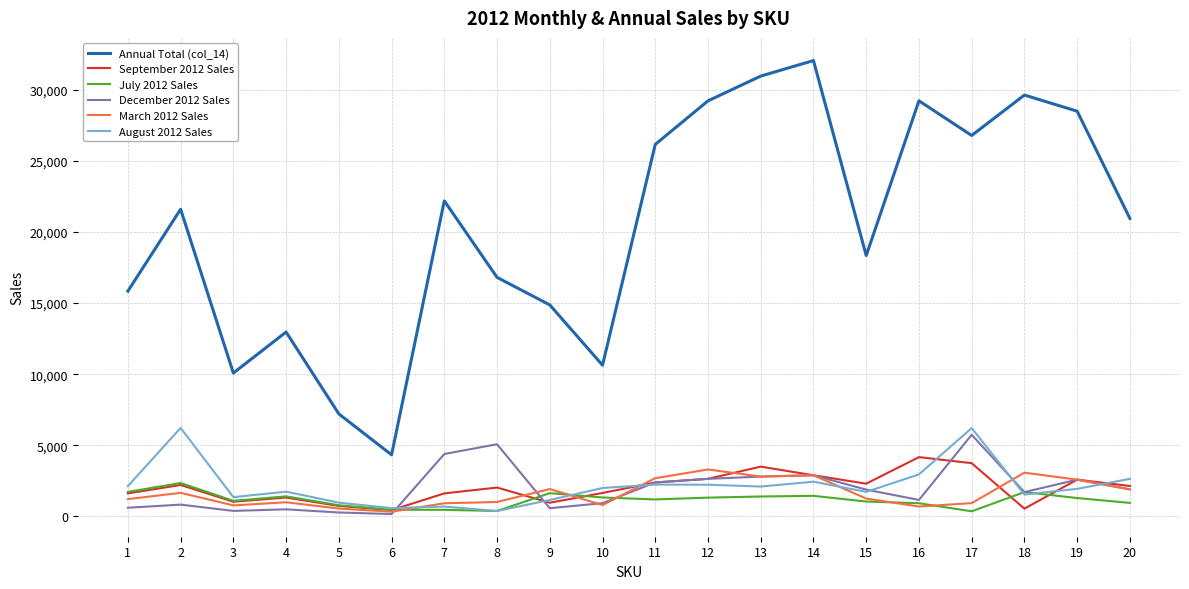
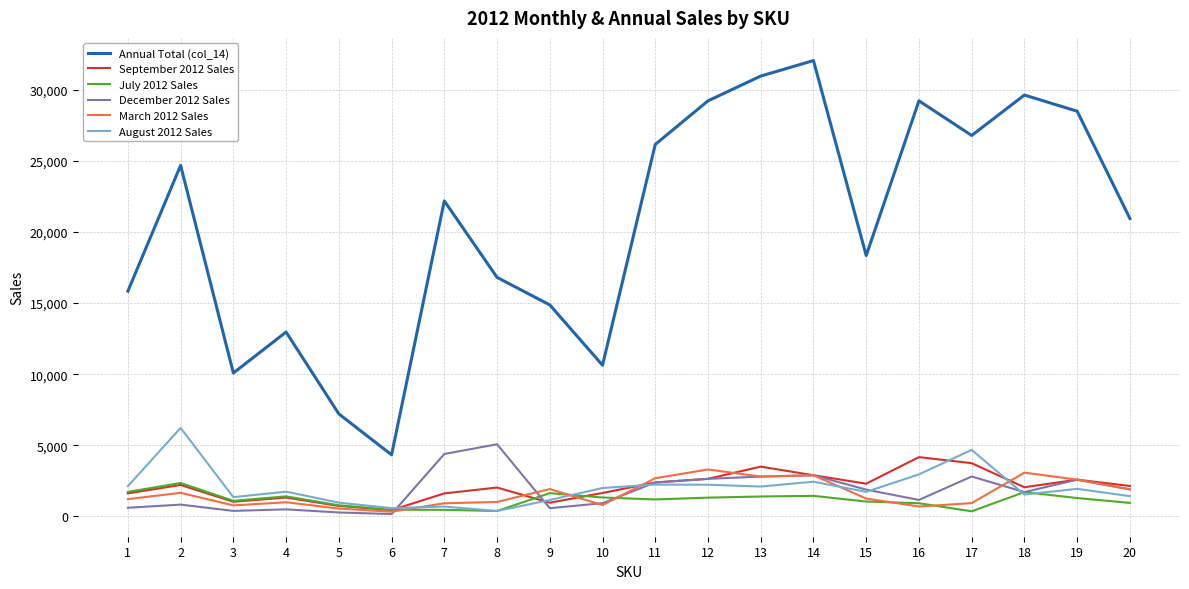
  {
    "Annual Total (col_14)": {
      "1": "15,800",
-     "2": "21,600",
+     "2": "24,700",
      "3": "10,100",
      "4": "13,000",
      "5": "7,200",
      "6": "4,300",
      "7": "22,200",
      "8": "16,800",
      "9": "14,900",
      "10": "10,600",
      "11": "26,200",
      "12": "29,200",
      "13": "31,000",
      "14": "32,100",
      "15": "18,300",
      "16": "29,200",
      "17": "26,800",
      "18": "29,600",
      "19": "28,500",
      "20": "21,000"
    },
    "September 2012 Sales": {
      "7": "1,600",
      "8": "2,000",
      "9": "1,000",
      "10": "1,600",
      "13": "3,500",
      "15": "2,300",
      "16": "4,200",
      "17": "3,700",
-     "18": "500",
+     "18": "2,100",
      "20": "2,100"
    },
    "July 2012 Sales": {
      "7": "500",
      "9": "1,600",
      "10": "1,300",
      "11": "1,200",
      "12": "1,300",
      "13": "1,400",
      "14": "1,400",
      "15": "1,000",
      "16": "900",
      "17": "400",
      "19": "1,300",
      "20": "1,000"
    },
    "December 2012 Sales": {
      "1": "600",
      "2": "800",
      "3": "400",
      "4": "500",
      "5": "300",
      "7": "4,400",
      "8": "5,100",
      "9": "600",
      "16": "1,200",
-     "17": "5,700"
+     "17": "2,800"
    },
    "March 2012 Sales": {
      "1": "1,200",
      "2": "1,700",
      "3": "800",
      "4": "1,000",
      "5": "600",
      "7": "900",
      "8": "1,000",
      "9": "1,900",
      "11": "2,700",
      "12": "3,300",
      "15": "1,300",
      "16": "700",
      "17": "900",
      "18": "3,100"
    },
    "August 2012 Sales": {
      "1": "2,100",
      "2": "6,200",
      "3": "1,400",
      "4": "1,700",
      "5": "1,000",
      "7": "700",
      "9": "1,200",
      "10": "2,000",
      "12": "2,200",
      "13": "2,100",
      "14": "2,400",
      "16": "3,000",
-     "17": "6,200",
+     "17": "4,700",
      "19": "1,900",
-     "20": "2,600"
+     "20": "1,400"
    }
  }
